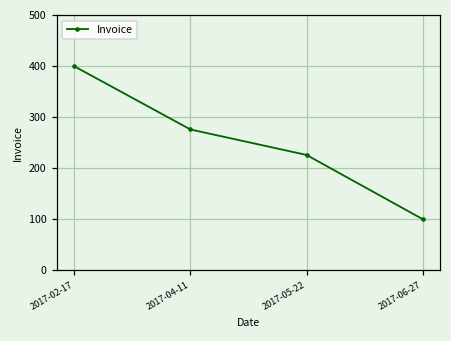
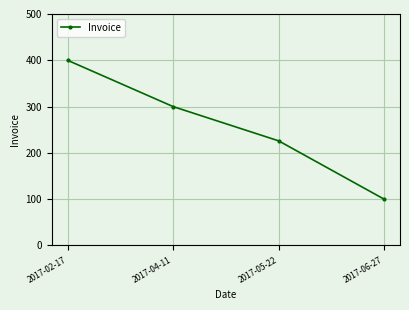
  {
    "2017-02-17": 400,
-   "2017-04-11": 280,
+   "2017-04-11": 300,
    "2017-05-22": 230,
    "2017-06-27": 100
  }
